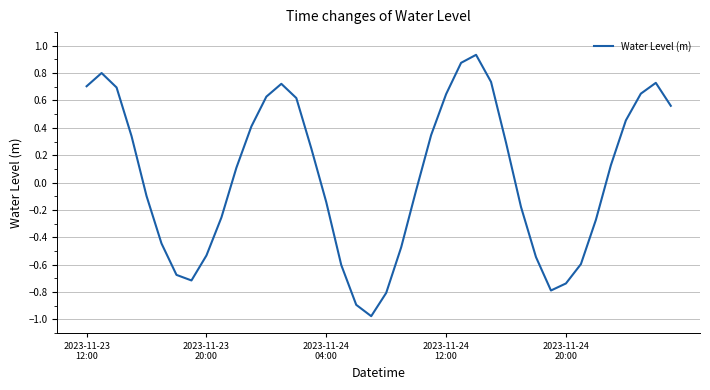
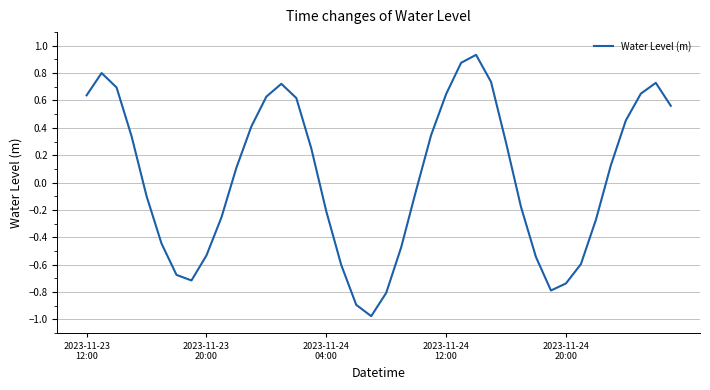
  {
-   "2023-11-23 12:00": 0.70,
+   "2023-11-23 12:00": 0.64,
    "2023-11-23 20:00": -0.53,
-   "2023-11-24 04:00": -0.14,
+   "2023-11-24 04:00": -0.21,
    "2023-11-24 12:00": 0.65,
    "2023-11-24 20:00": -0.74
  }
